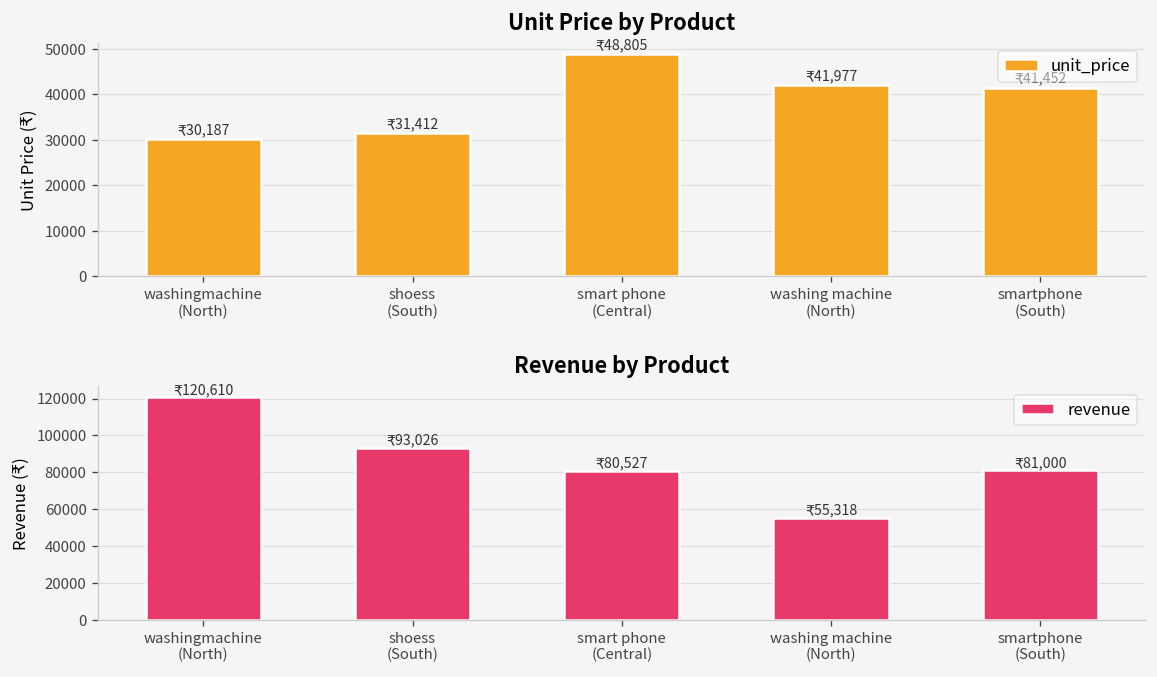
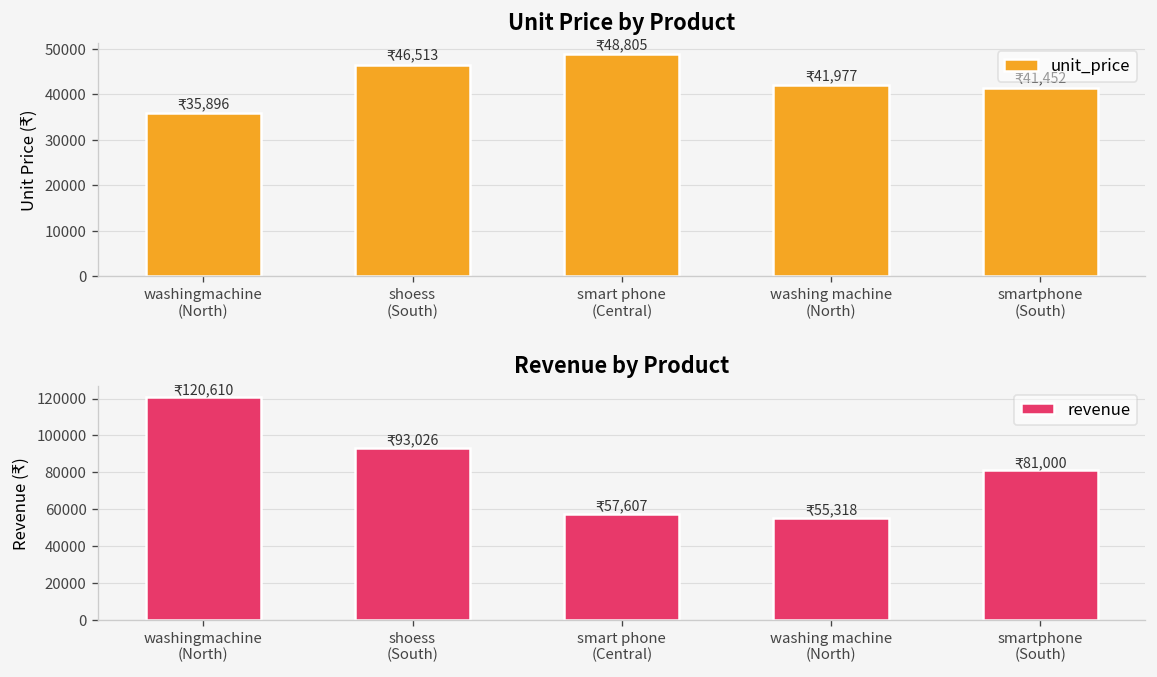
  {
    "Unit Price by Product": {
-     "washingmachine (North)": "30,187",
-     "shoess (South)": "31,412",
+     "washingmachine (North)": "35,896",
+     "shoess (South)": "46,513",
      "smart phone (Central)": "48,805",
      "washing machine (North)": "41,977"
    },
    "Revenue by Product": {
      "washingmachine (North)": "120,610",
      "shoess (South)": "93,026",
-     "smart phone (Central)": "80,527",
+     "smart phone (Central)": "57,607",
      "washing machine (North)": "55,318",
      "smartphone (South)": "81,000"
    }
  }
